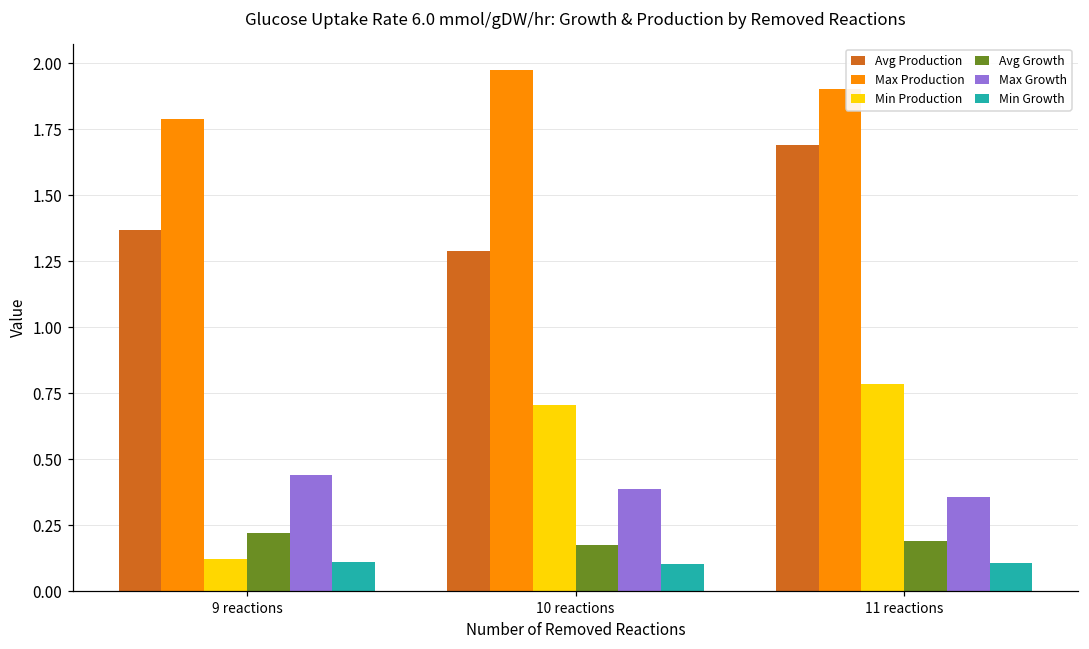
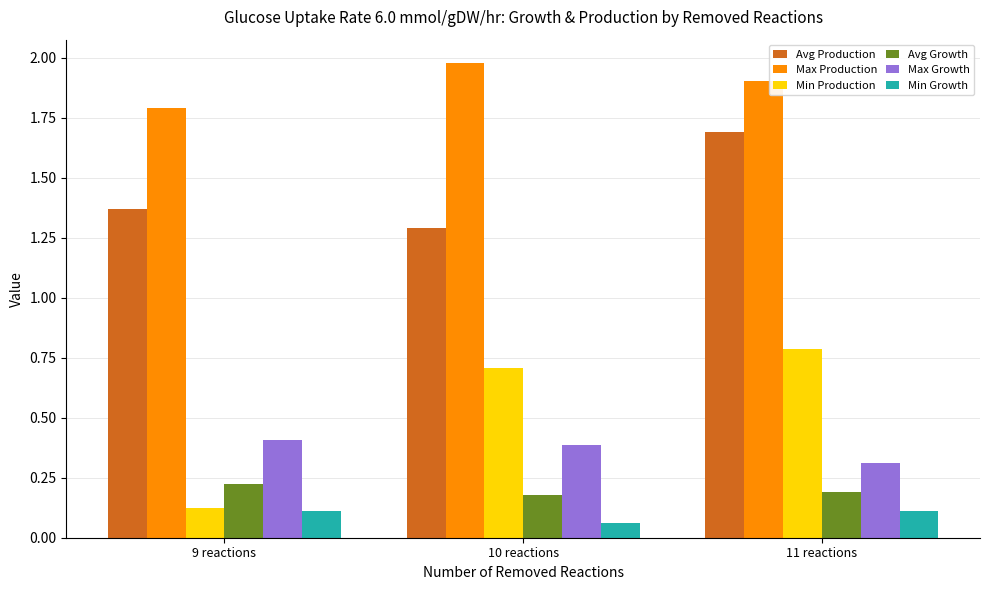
  {
    "Avg Production": {
      "9 reactions": 1.37,
      "10 reactions": 1.29,
      "11 reactions": 1.69
    },
    "Max Production": {
      "9 reactions": 1.79,
      "10 reactions": 1.98,
      "11 reactions": 1.90
    },
    "Min Production": {
      "9 reactions": 0.12,
      "10 reactions": 0.71,
      "11 reactions": 0.79
    },
    "Avg Growth": {
      "9 reactions": 0.22,
      "10 reactions": 0.18,
      "11 reactions": 0.19
    },
    "Max Growth": {
-     "9 reactions": 0.44,
+     "9 reactions": 0.41,
      "10 reactions": 0.39,
-     "11 reactions": 0.36
+     "11 reactions": 0.31
    },
    "Min Growth": {
      "9 reactions": 0.11,
-     "10 reactions": 0.10,
+     "10 reactions": 0.06,
      "11 reactions": 0.11
    }
  }
